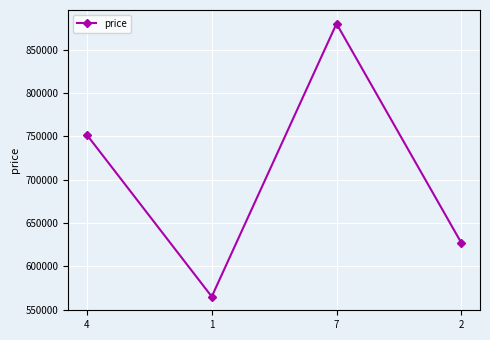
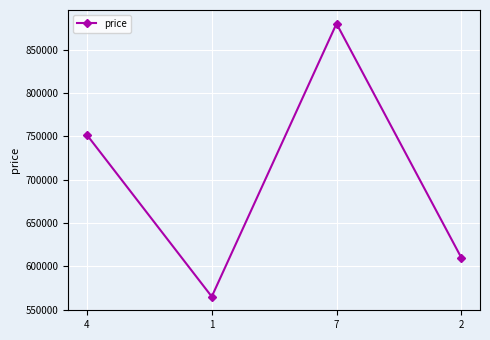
  {
    "4": 750000,
    "1": 570000,
    "7": 880000,
-   "2": 630000
+   "2": 610000
  }
